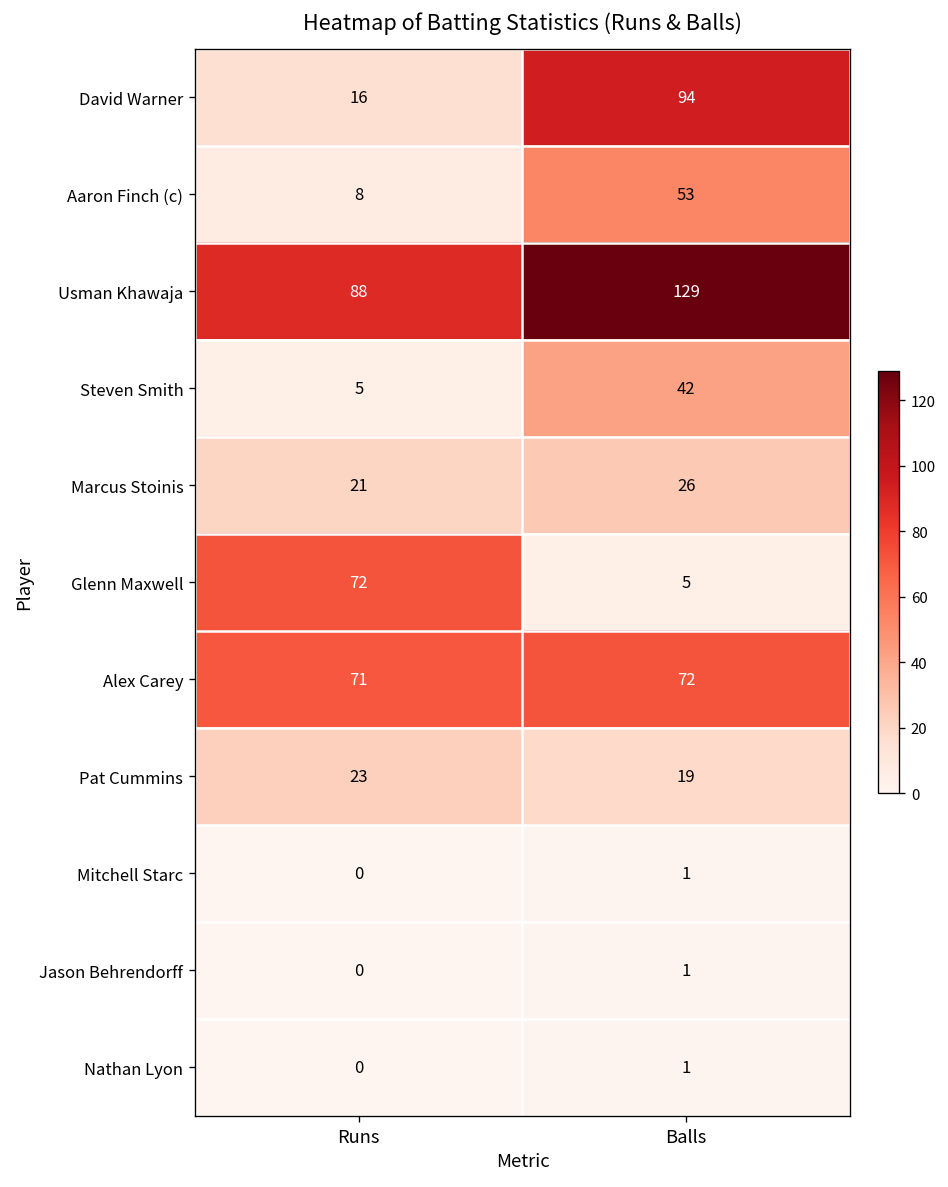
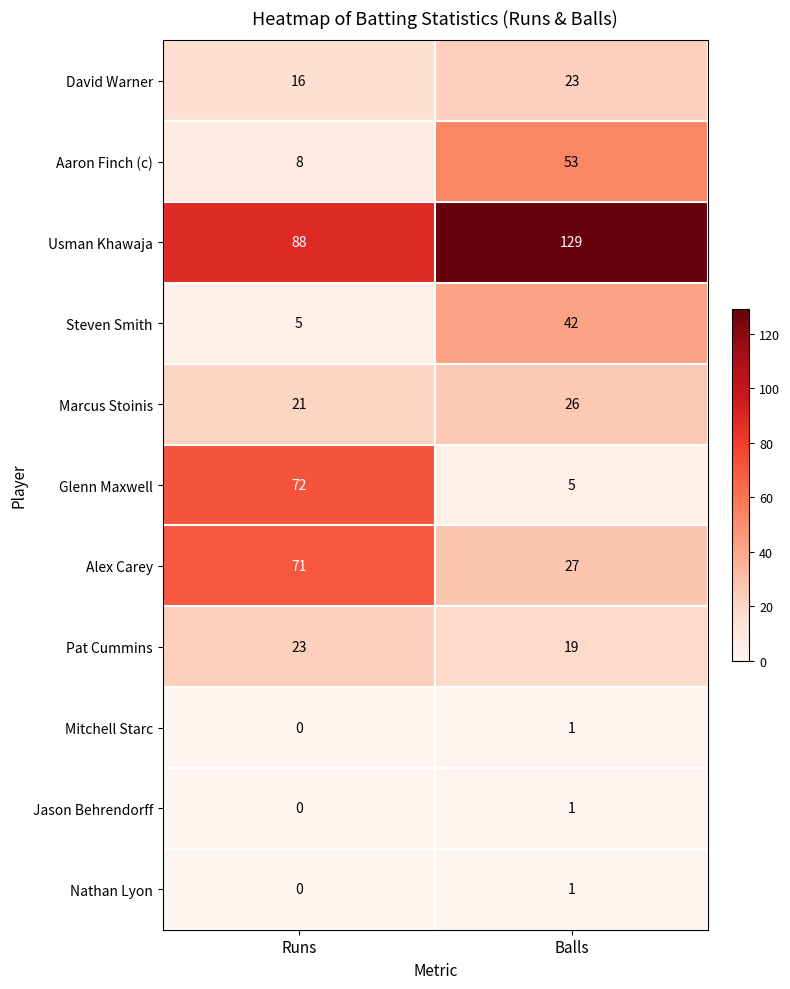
  {
    "David Warner": {
      "Runs": 16,
-     "Balls": 94
+     "Balls": 23
    },
    "Aaron Finch (c)": {
      "Runs": 8,
      "Balls": 53
    },
    "Usman Khawaja": {
      "Runs": 88,
      "Balls": 129
    },
    "Steven Smith": {
      "Runs": 5,
      "Balls": 42
    },
    "Marcus Stoinis": {
      "Runs": 21,
      "Balls": 26
    },
    "Glenn Maxwell": {
      "Runs": 72,
      "Balls": 5
    },
    "Alex Carey": {
      "Runs": 71,
-     "Balls": 72
+     "Balls": 27
    },
    "Pat Cummins": {
      "Runs": 23,
      "Balls": 19
    },
    "Mitchell Starc": {
      "Runs": 0,
      "Balls": 1
    },
    "Jason Behrendorff": {
      "Runs": 0,
      "Balls": 1
    },
    "Nathan Lyon": {
      "Runs": 0,
      "Balls": 1
    }
  }
